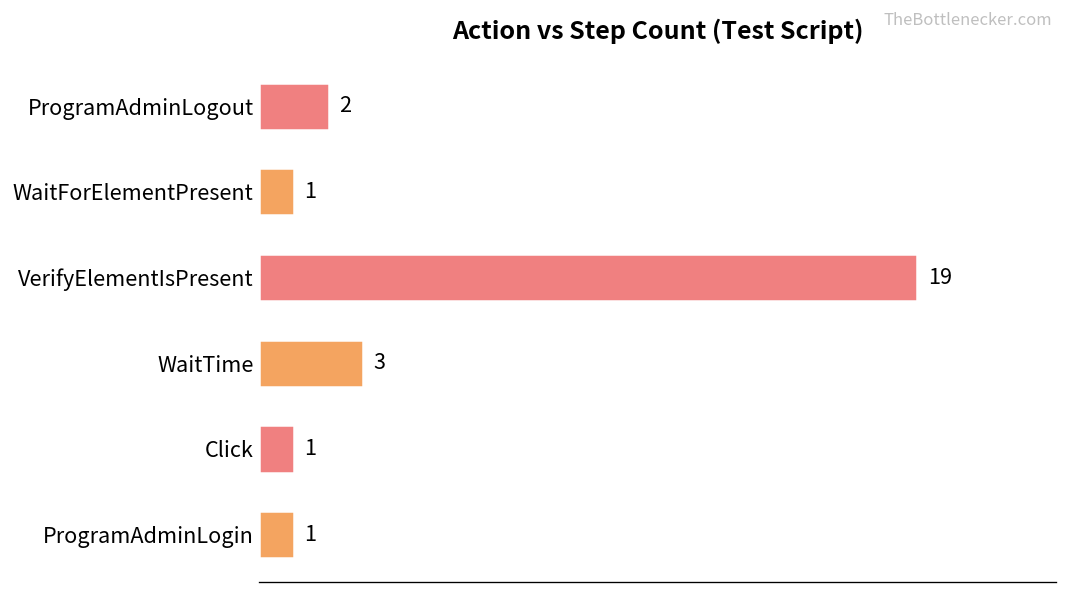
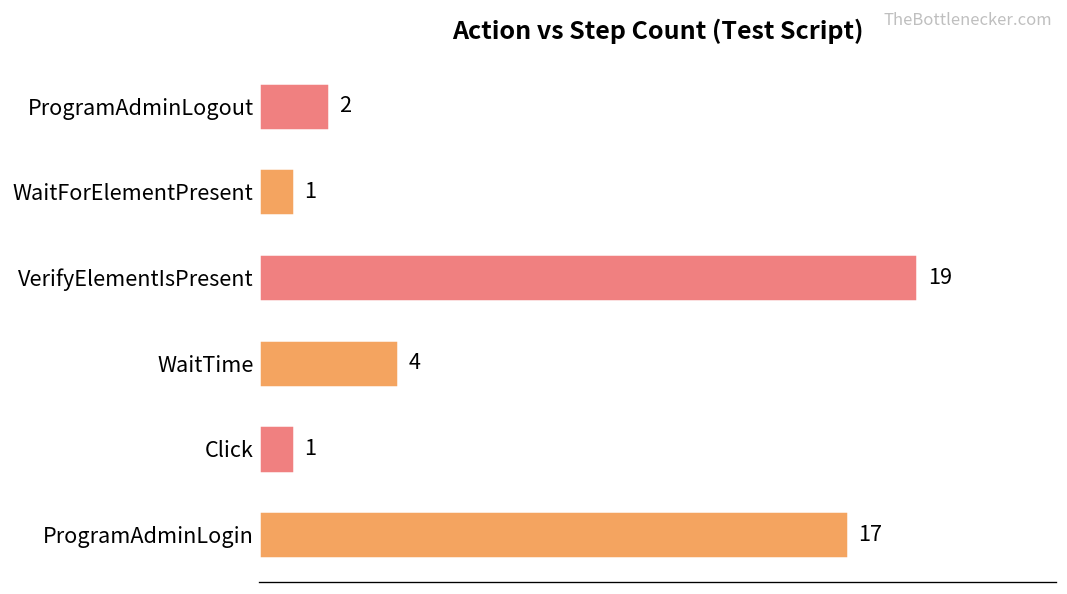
  {
    "ProgramAdminLogout": 2,
    "WaitForElementPresent": 1,
    "VerifyElementIsPresent": 19,
-   "WaitTime": 3,
+   "WaitTime": 4,
    "Click": 1,
-   "ProgramAdminLogin": 1
+   "ProgramAdminLogin": 17
  }
